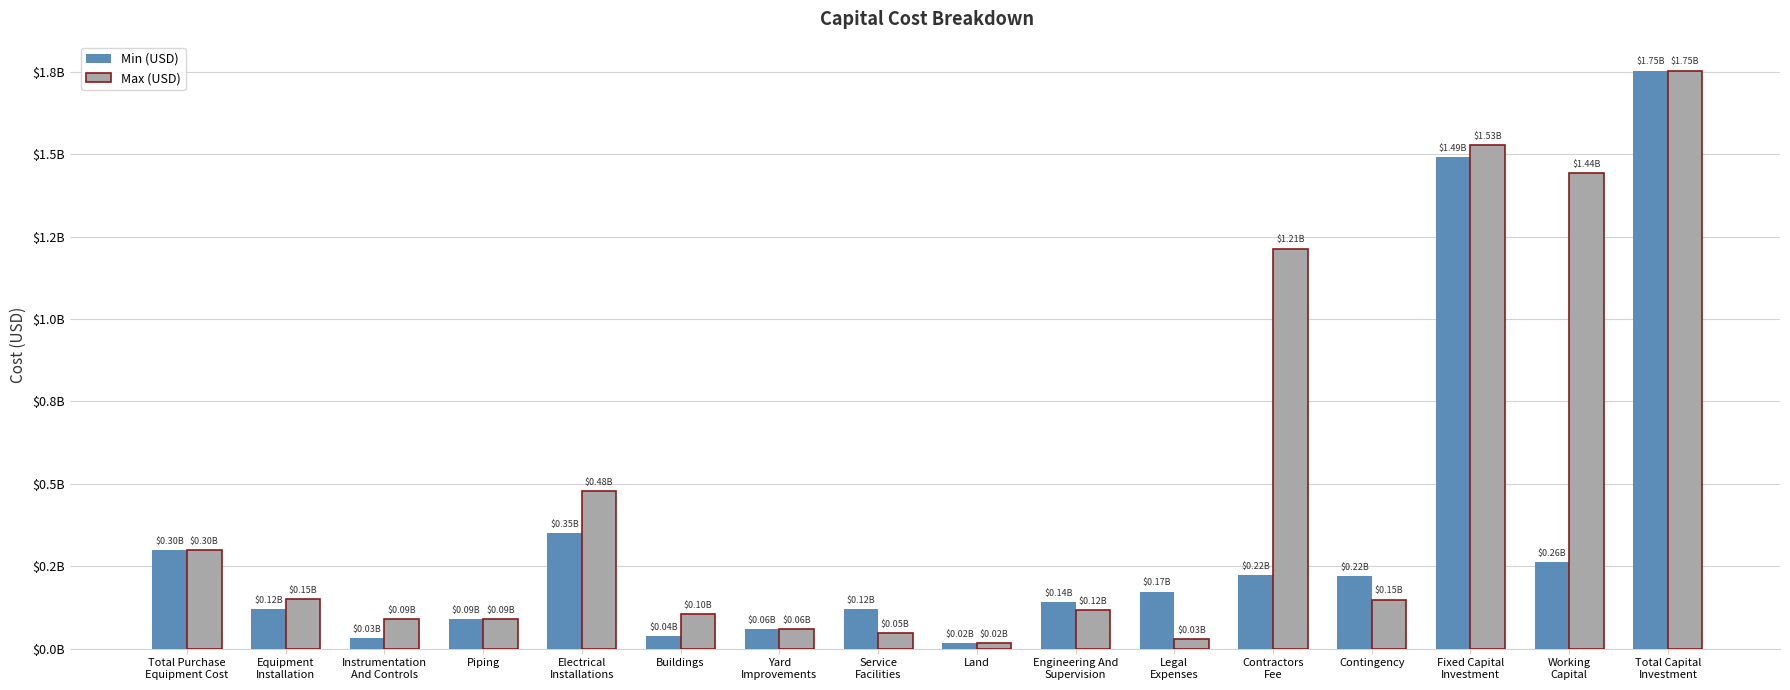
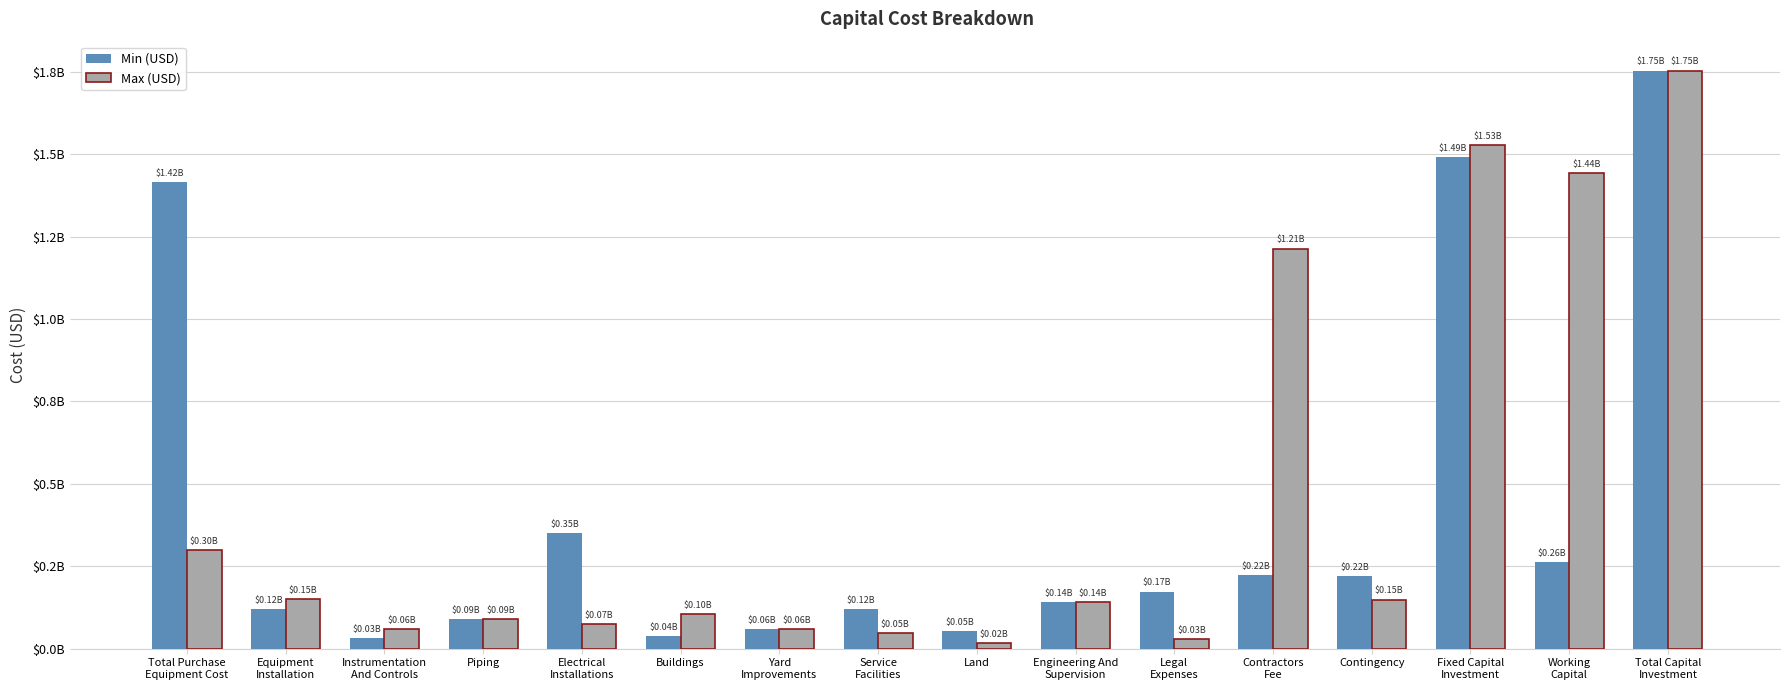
  {
    "Min (USD)": {
-     "Total Purchase Equipment Cost": "$0.30B",
+     "Total Purchase Equipment Cost": "$1.42B",
      "Equipment Installation": "$0.12B",
      "Instrumentation And Controls": "$0.03B",
      "Piping": "$0.09B",
      "Electrical Installations": "$0.35B",
      "Buildings": "$0.04B",
      "Yard Improvements": "$0.06B",
      "Service Facilities": "$0.12B",
-     "Land": "$0.02B",
+     "Land": "$0.05B",
      "Engineering And Supervision": "$0.14B",
      "Legal Expenses": "$0.17B",
      "Contractors Fee": "$0.22B",
      "Contingency": "$0.22B",
      "Fixed Capital Investment": "$1.49B",
      "Working Capital": "$0.26B",
      "Total Capital Investment": "$1.75B"
    },
    "Max (USD)": {
      "Total Purchase Equipment Cost": "$0.30B",
      "Equipment Installation": "$0.15B",
-     "Instrumentation And Controls": "$0.09B",
+     "Instrumentation And Controls": "$0.06B",
      "Piping": "$0.09B",
-     "Electrical Installations": "$0.48B",
+     "Electrical Installations": "$0.07B",
      "Buildings": "$0.10B",
      "Yard Improvements": "$0.06B",
      "Service Facilities": "$0.05B",
      "Land": "$0.02B",
-     "Engineering And Supervision": "$0.12B",
+     "Engineering And Supervision": "$0.14B",
      "Legal Expenses": "$0.03B",
      "Contractors Fee": "$1.21B",
      "Contingency": "$0.15B",
      "Fixed Capital Investment": "$1.53B",
      "Working Capital": "$1.44B",
      "Total Capital Investment": "$1.75B"
    }
  }
